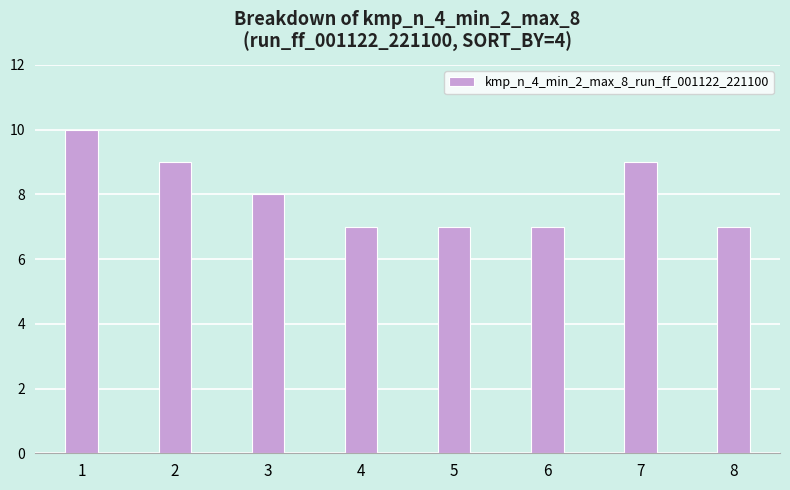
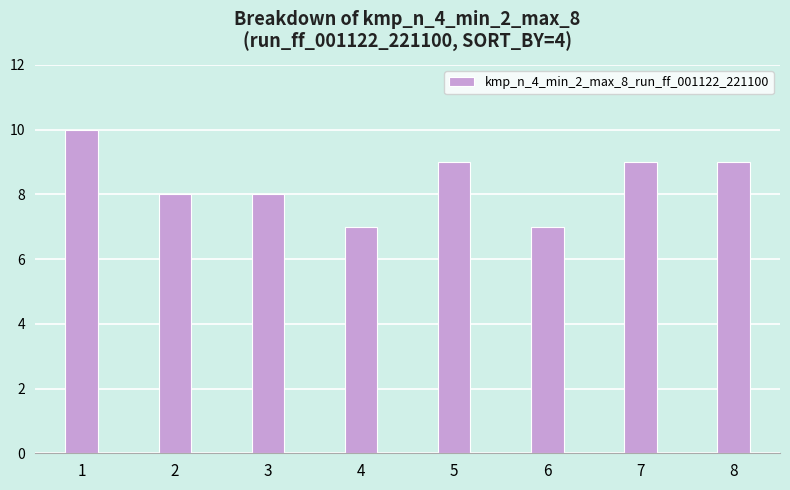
  {
    "1": 10,
-   "2": 9,
+   "2": 8,
    "3": 8,
    "4": 7,
-   "5": 7,
+   "5": 9,
    "6": 7,
    "7": 9,
-   "8": 7
+   "8": 9
  }
